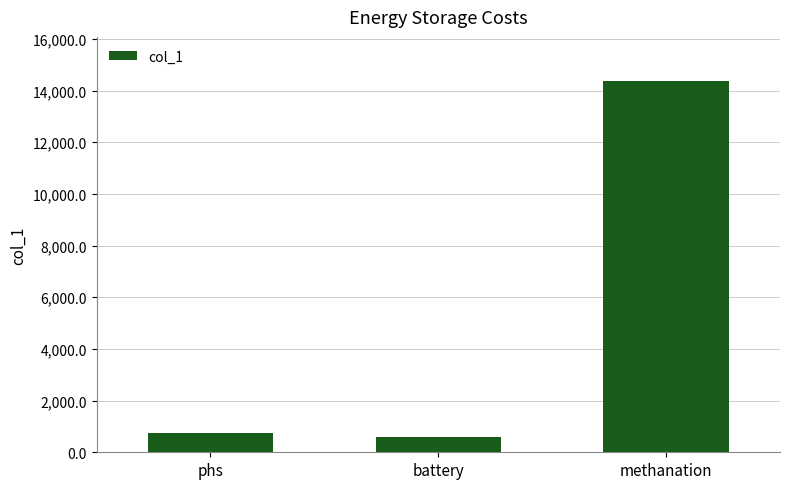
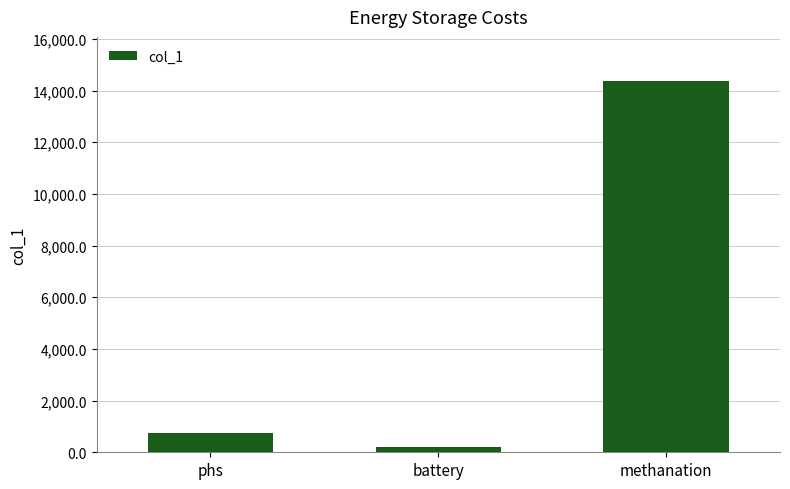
  {
    "phs": "800",
-   "battery": "600",
+   "battery": "200",
    "methanation": "14,400"
  }
